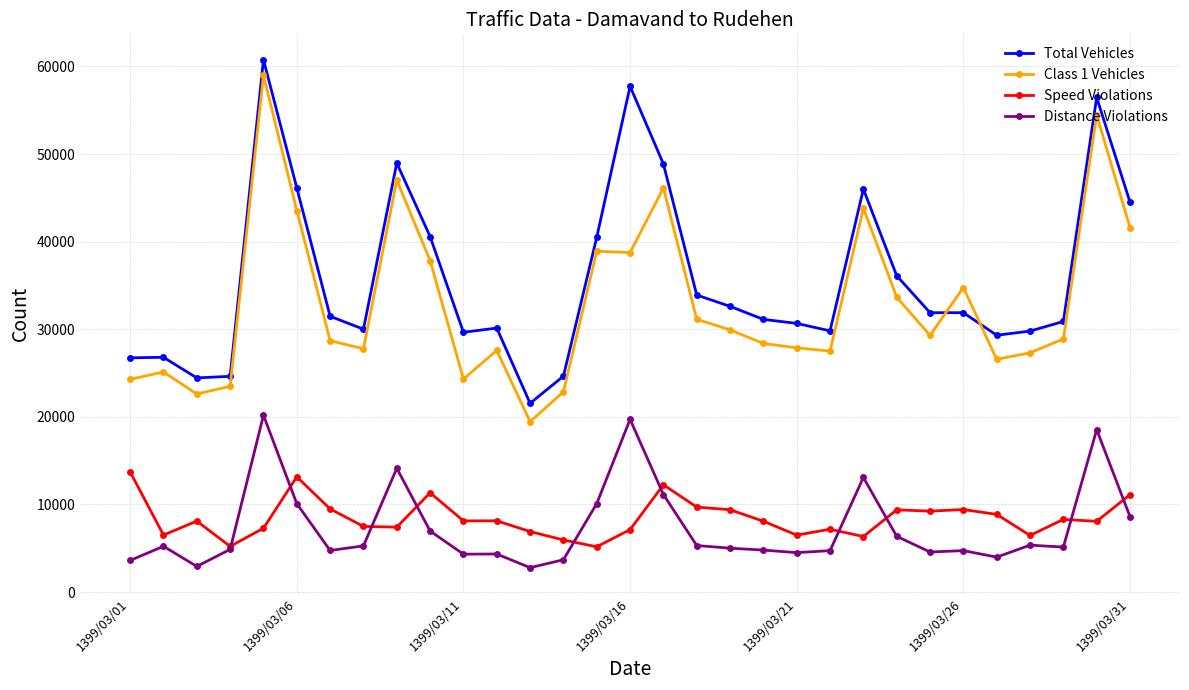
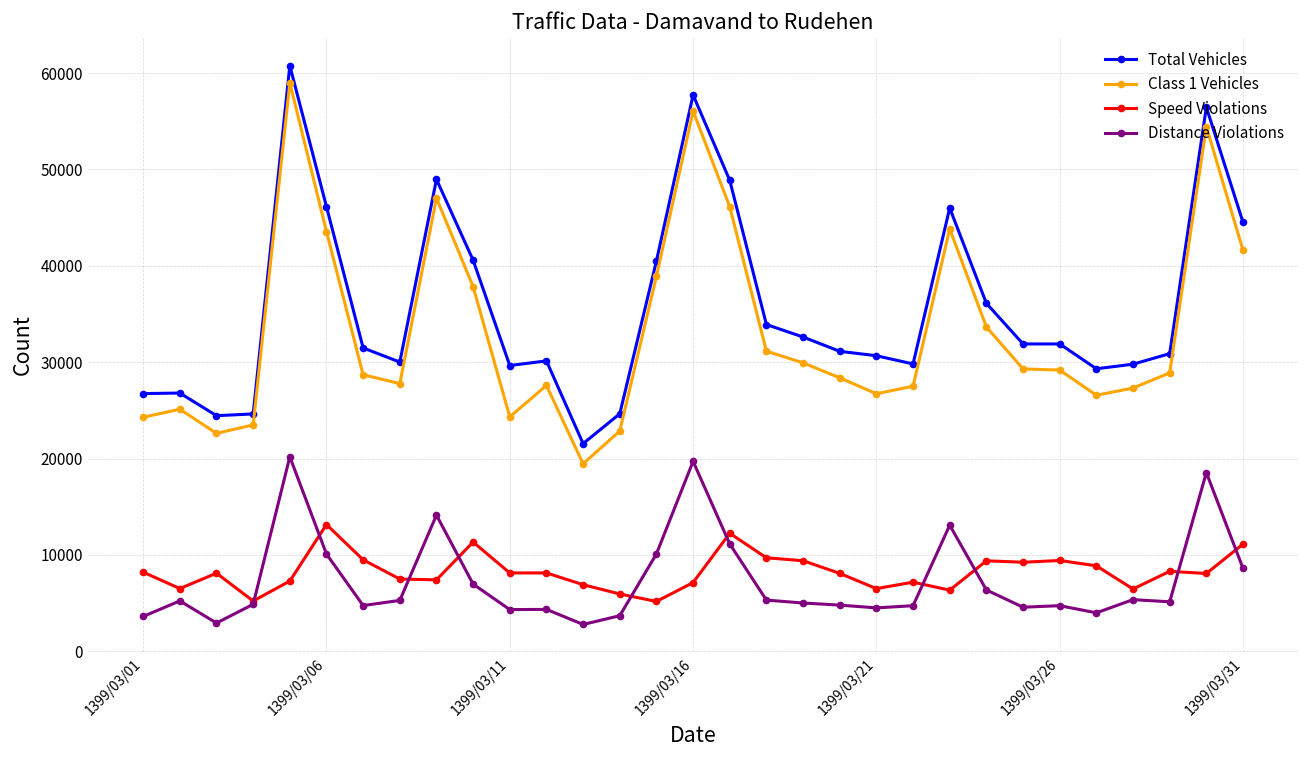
  {
    "Total Vehicles": {
      "1399/03/01": 27000,
      "1399/03/06": 46000,
      "1399/03/11": 30000,
      "1399/03/16": 58000,
      "1399/03/21": 31000,
      "1399/03/26": 32000,
      "1399/03/31": 45000
    },
    "Class 1 Vehicles": {
      "1399/03/01": 24000,
      "1399/03/06": 44000,
      "1399/03/11": 24000,
-     "1399/03/16": 39000,
-     "1399/03/21": 28000,
-     "1399/03/26": 35000,
+     "1399/03/16": 56000,
+     "1399/03/21": 27000,
+     "1399/03/26": 29000,
      "1399/03/31": 42000
    },
    "Speed Violations": {
-     "1399/03/01": 14000,
+     "1399/03/01": 8000,
      "1399/03/06": 13000,
      "1399/03/11": 8000,
      "1399/03/16": 7000,
      "1399/03/21": 6000,
      "1399/03/26": 9000,
      "1399/03/31": 11000
    },
    "Distance Violations": {
      "1399/03/01": 4000,
      "1399/03/06": 10000,
      "1399/03/11": 4000,
      "1399/03/16": 20000,
      "1399/03/21": 4000,
      "1399/03/26": 5000,
      "1399/03/31": 9000
    }
  }
